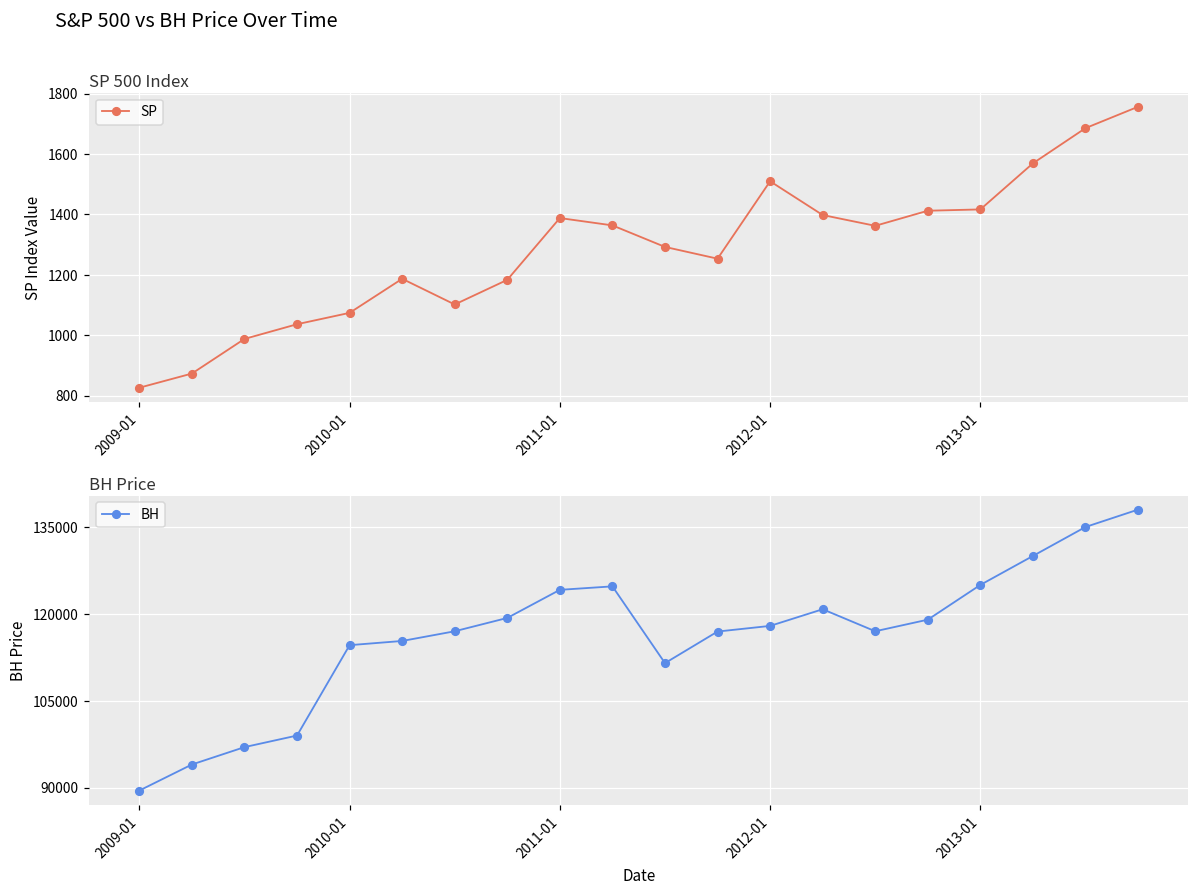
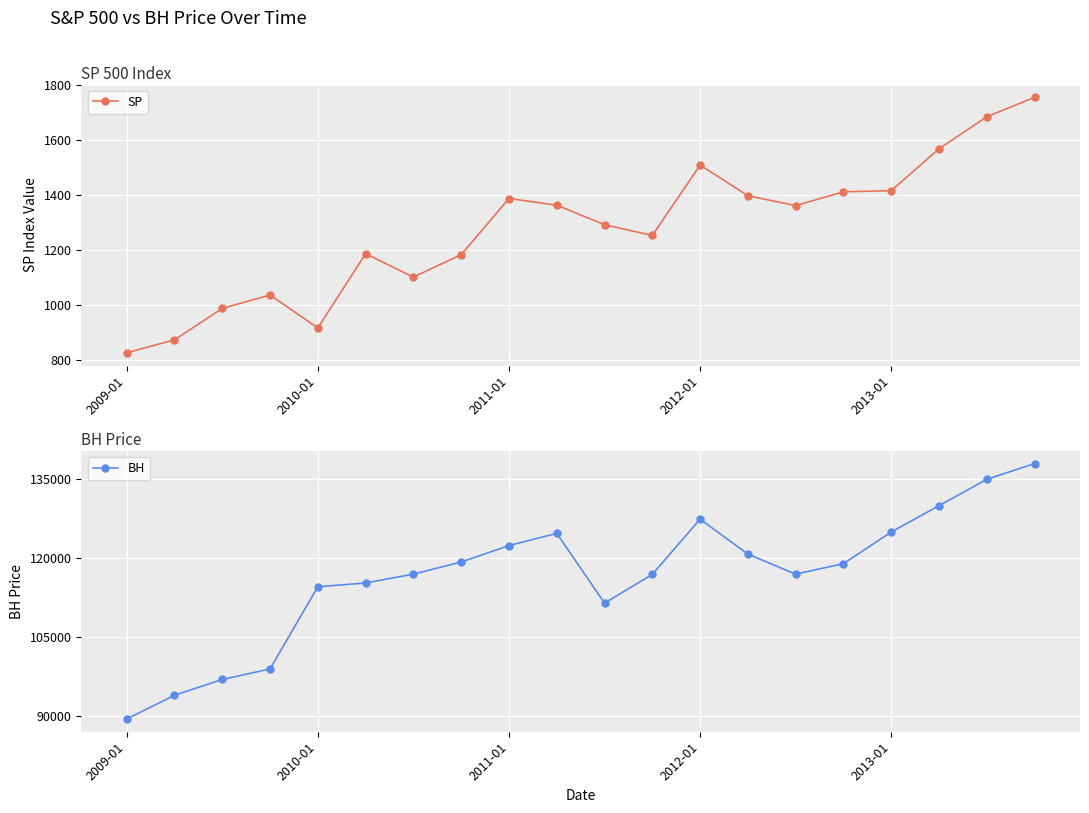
  {
    "SP 500 Index": {
      "2009-01": 830,
-     "2010-01": 1070,
+     "2010-01": 920,
      "2011-01": 1390,
      "2012-01": 1510,
      "2013-01": 1420
    },
    "BH Price": {
      "2009-01": 90000,
      "2010-01": 115000,
-     "2011-01": 124000,
-     "2012-01": 118000,
+     "2011-01": 122000,
+     "2012-01": 127000,
      "2013-01": 125000
    }
  }
